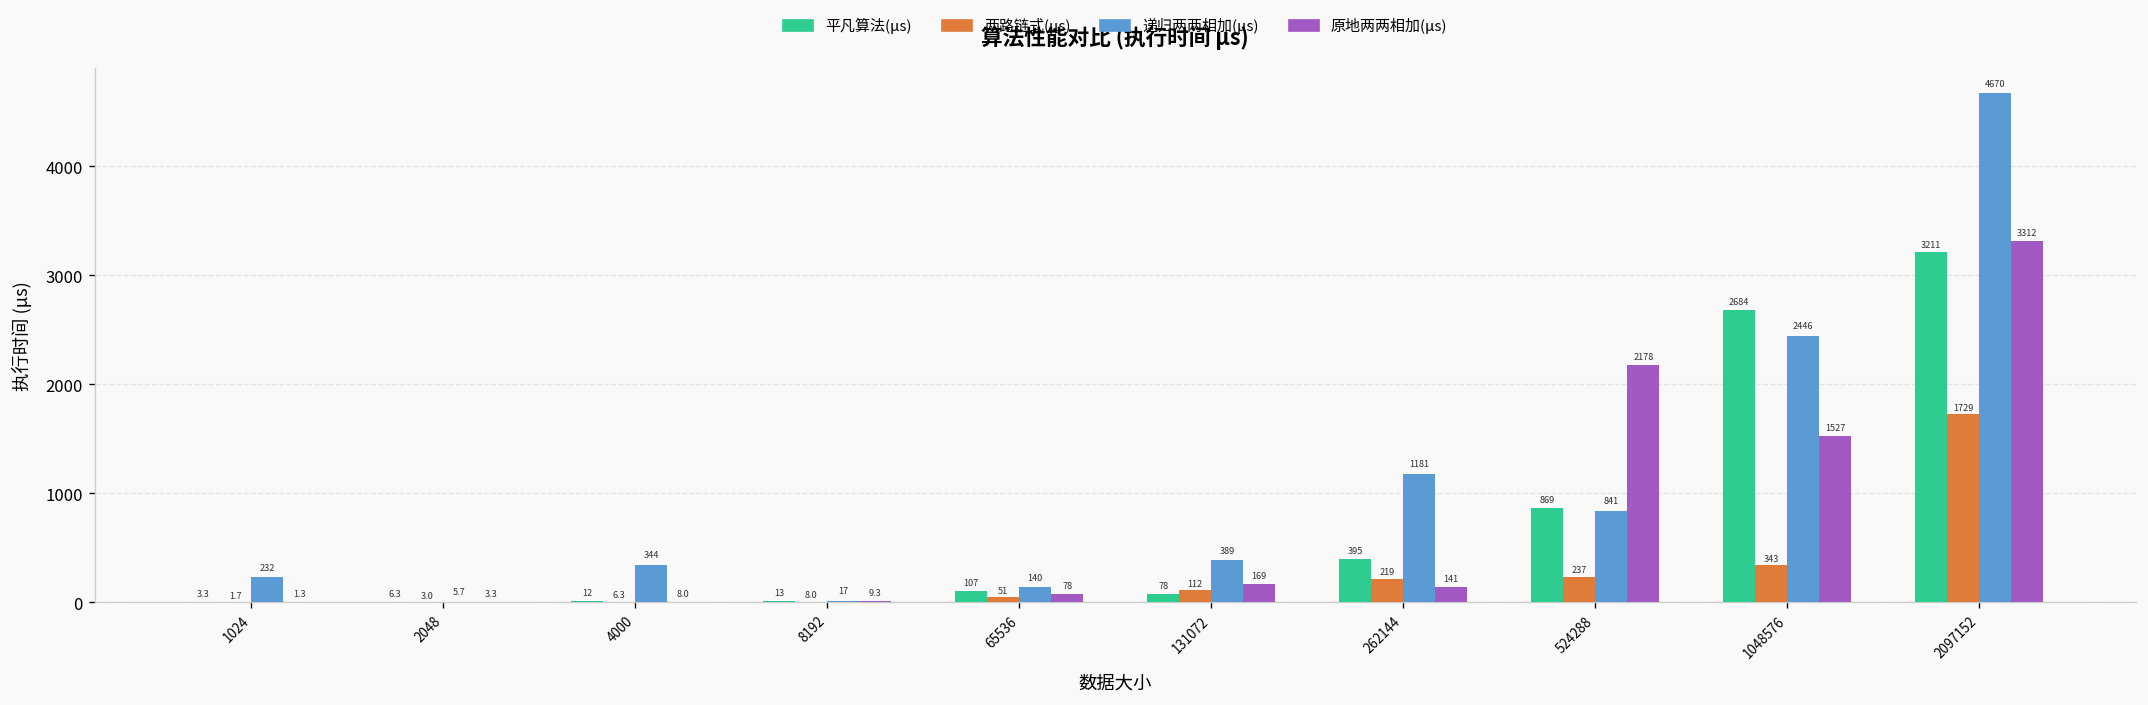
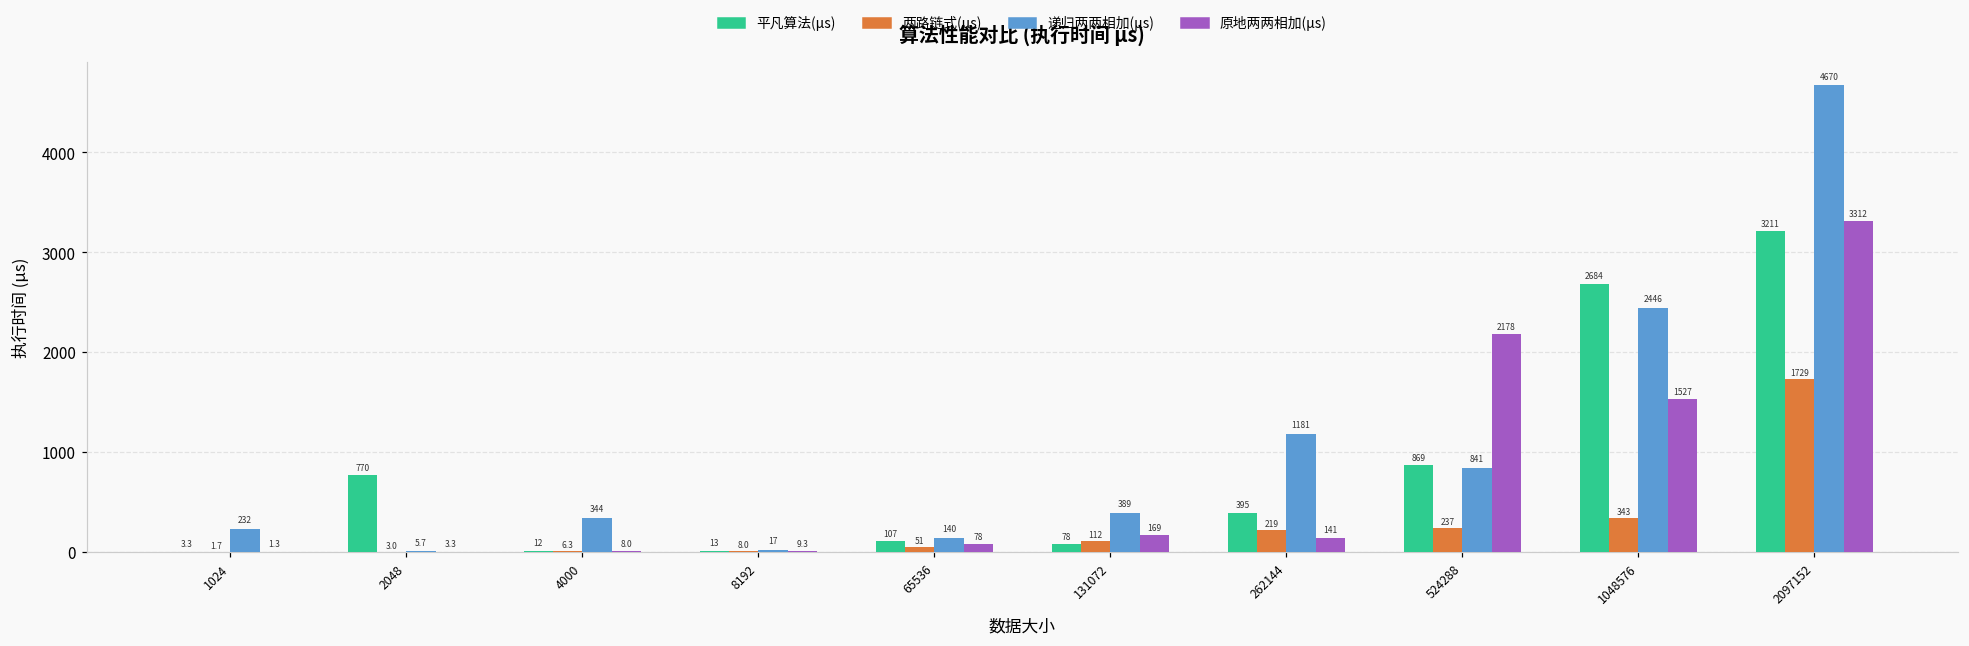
  {
    "平凡算法(μs)": {
      "1024": 3.3,
-     "2048": 6.3,
+     "2048": 770,
      "4000": 12,
      "8192": 13,
      "65536": 107,
      "131072": 78,
      "262144": 395,
      "524288": 869,
      "1048576": 2684,
      "2097152": 3211
    },
    "两路链式(μs)": {
      "1024": 1.7,
      "2048": 3.0,
      "4000": 6.3,
      "8192": 8.0,
      "65536": 51,
      "131072": 112,
      "262144": 219,
      "524288": 237,
      "1048576": 343,
      "2097152": 1729
    },
    "递归两两相加(μs)": {
      "1024": 232,
      "2048": 5.7,
      "4000": 344,
      "8192": 17,
      "65536": 140,
      "131072": 389,
      "262144": 1181,
      "524288": 841,
      "1048576": 2446,
      "2097152": 4670
    },
    "原地两两相加(μs)": {
      "1024": 1.3,
      "2048": 3.3,
      "4000": 8.0,
      "8192": 9.3,
      "65536": 78,
      "131072": 169,
      "262144": 141,
      "524288": 2178,
      "1048576": 1527,
      "2097152": 3312
    }
  }
